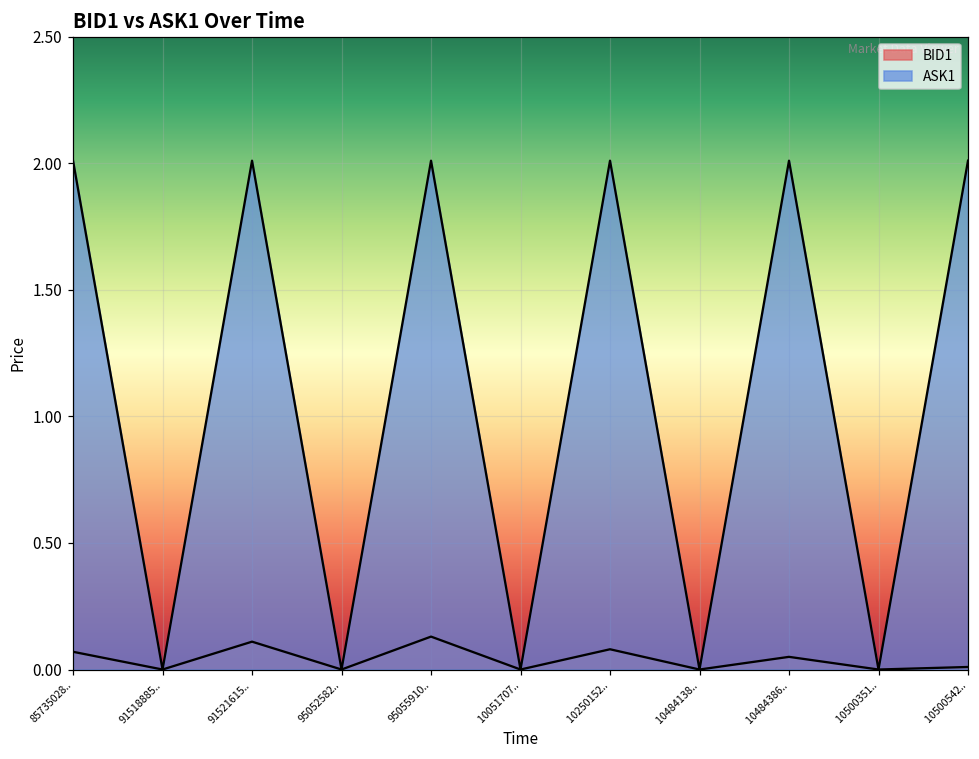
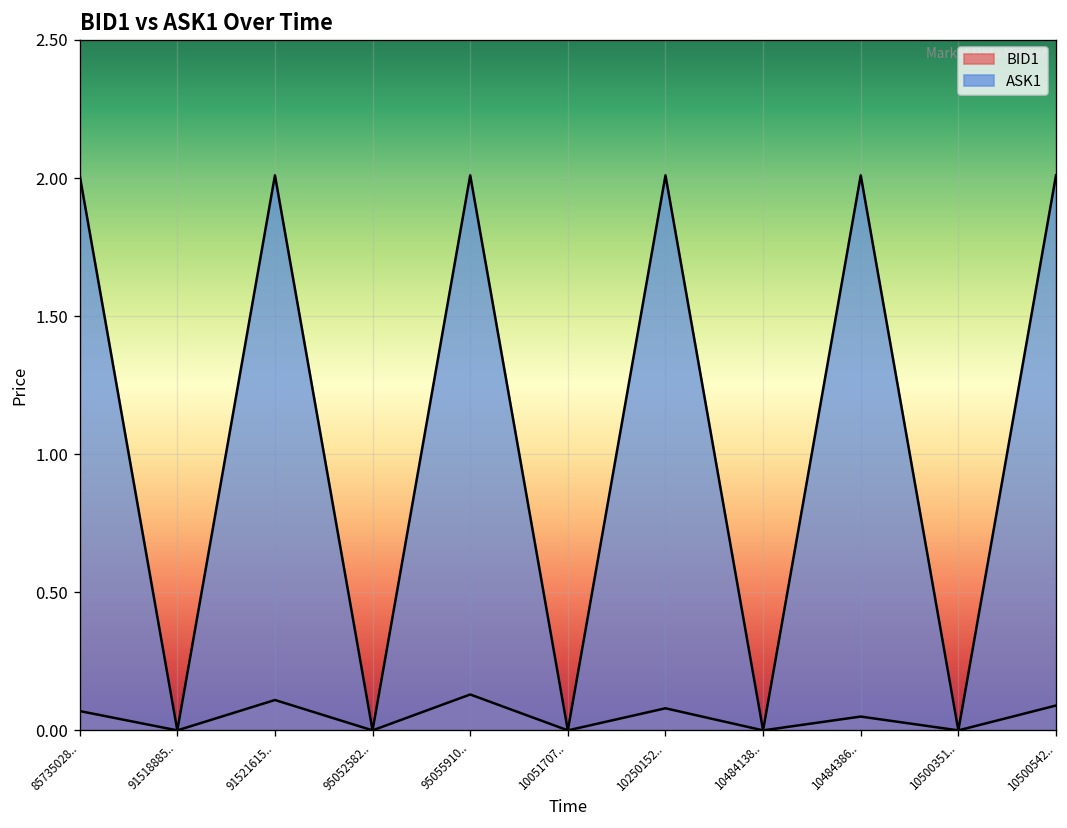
  {
    "BID1": {
      "85735028..": 0.07,
      "91521615..": 0.11,
      "95055910..": 0.13,
      "10250152..": 0.08,
      "10484386..": 0.05,
-     "10500542..": 0.01
+     "10500542..": 0.09
    },
    "ASK1": {
      "85735028..": 2.01,
      "91521615..": 2.01,
      "95055910..": 2.01,
      "10250152..": 2.01,
      "10484386..": 2.01,
      "10500542..": 2.01
    }
  }
